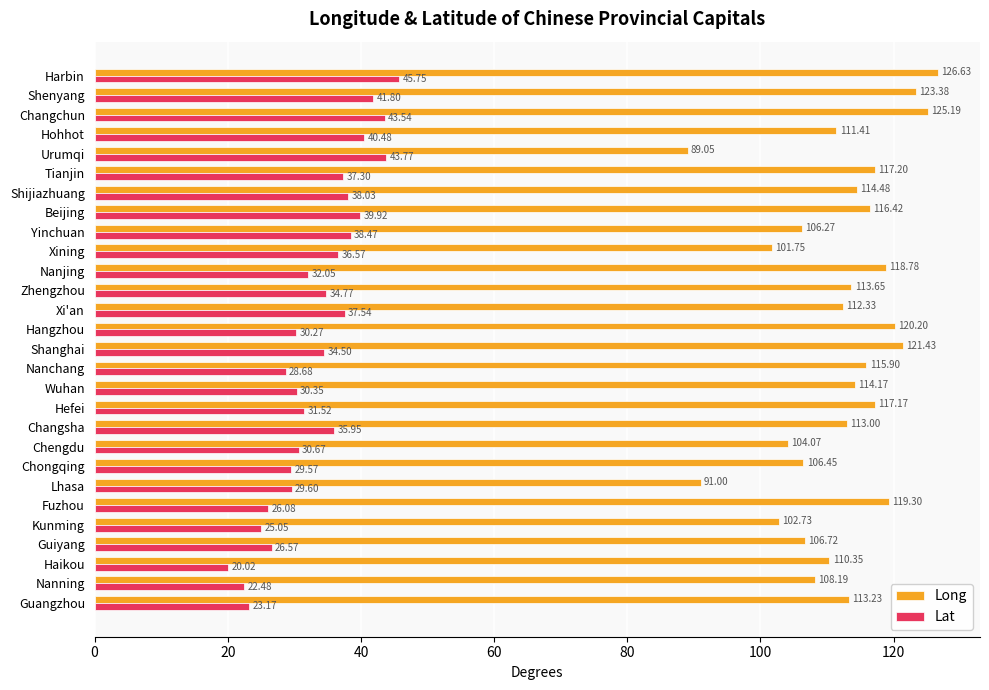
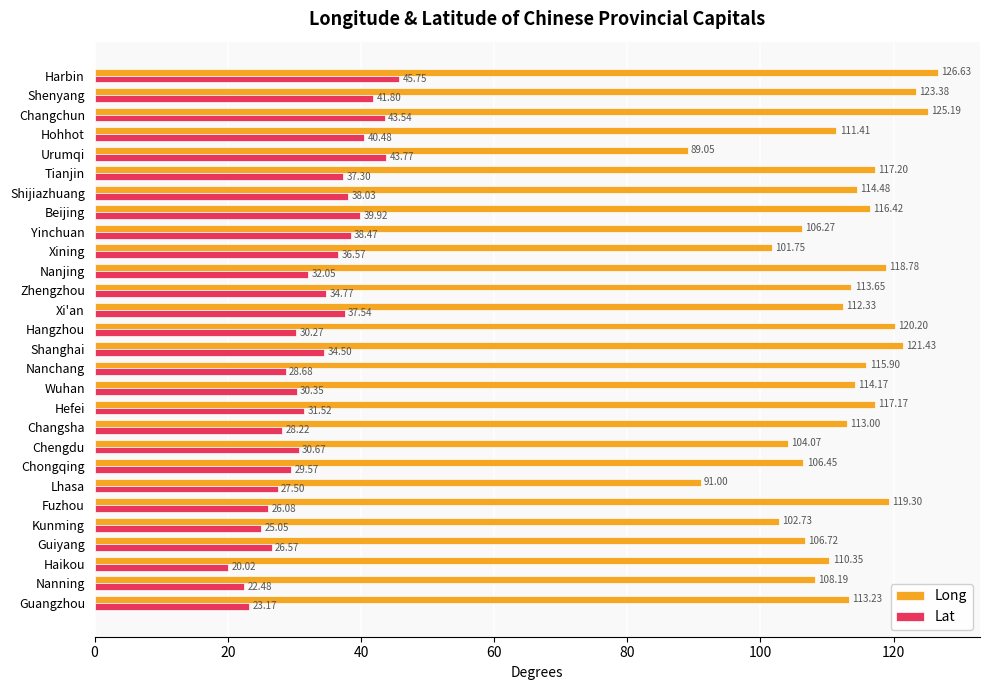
  {
    "Long": {
      "Harbin": 126.63,
      "Shenyang": 123.38,
      "Changchun": 125.19,
      "Hohhot": 111.41,
      "Urumqi": 89.05,
      "Tianjin": 117.20,
      "Shijiazhuang": 114.48,
      "Beijing": 116.42,
      "Yinchuan": 106.27,
      "Xining": 101.75,
      "Nanjing": 118.78,
      "Zhengzhou": 113.65,
      "Xi'an": 112.33,
      "Hangzhou": 120.20,
      "Shanghai": 121.43,
      "Nanchang": 115.90,
      "Wuhan": 114.17,
      "Hefei": 117.17,
      "Changsha": 113.00,
      "Chengdu": 104.07,
      "Chongqing": 106.45,
      "Lhasa": 91.00,
      "Fuzhou": 119.30,
      "Kunming": 102.73,
      "Guiyang": 106.72,
      "Haikou": 110.35,
      "Nanning": 108.19,
      "Guangzhou": 113.23
    },
    "Lat": {
      "Harbin": 45.75,
      "Shenyang": 41.80,
      "Changchun": 43.54,
      "Hohhot": 40.48,
      "Urumqi": 43.77,
      "Tianjin": 37.30,
      "Shijiazhuang": 38.03,
      "Beijing": 39.92,
      "Yinchuan": 38.47,
      "Xining": 36.57,
      "Nanjing": 32.05,
      "Zhengzhou": 34.77,
      "Xi'an": 37.54,
      "Hangzhou": 30.27,
      "Shanghai": 34.50,
      "Nanchang": 28.68,
      "Wuhan": 30.35,
      "Hefei": 31.52,
-     "Changsha": 35.95,
+     "Changsha": 28.22,
      "Chengdu": 30.67,
      "Chongqing": 29.57,
-     "Lhasa": 29.60,
+     "Lhasa": 27.50,
      "Fuzhou": 26.08,
      "Kunming": 25.05,
      "Guiyang": 26.57,
      "Haikou": 20.02,
      "Nanning": 22.48,
      "Guangzhou": 23.17
    }
  }
